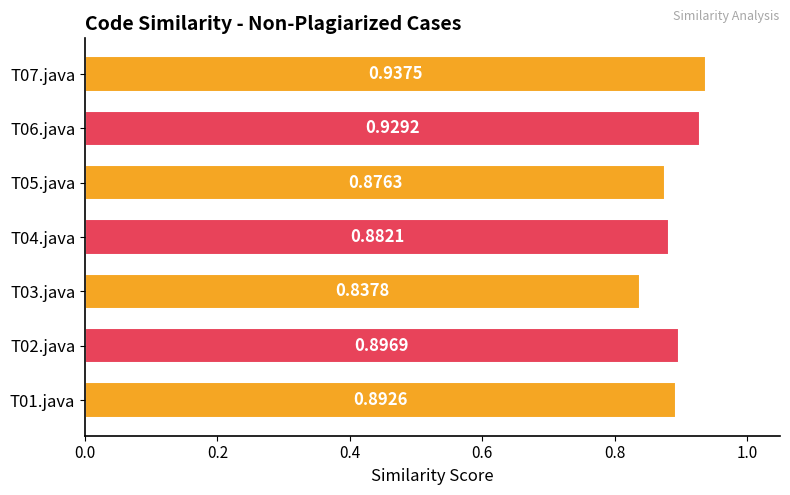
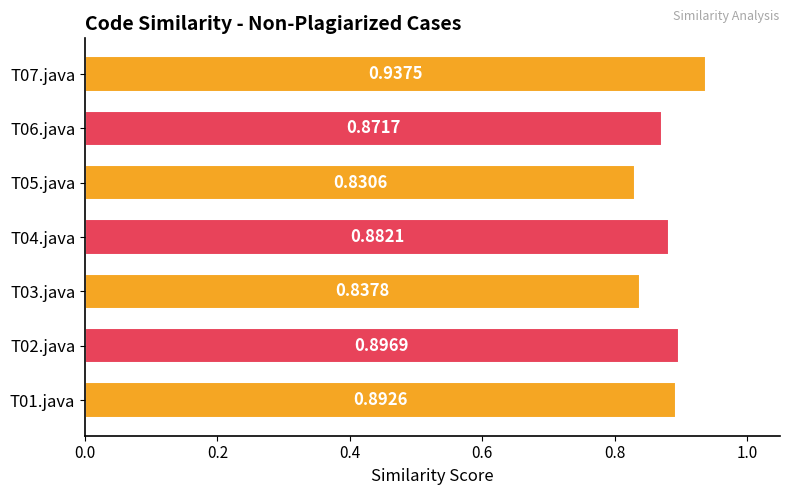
  {
    "T07.java": 0.9375,
-   "T06.java": 0.9292,
-   "T05.java": 0.8763,
+   "T06.java": 0.8717,
+   "T05.java": 0.8306,
    "T04.java": 0.8821,
    "T03.java": 0.8378,
    "T02.java": 0.8969,
    "T01.java": 0.8926
  }
